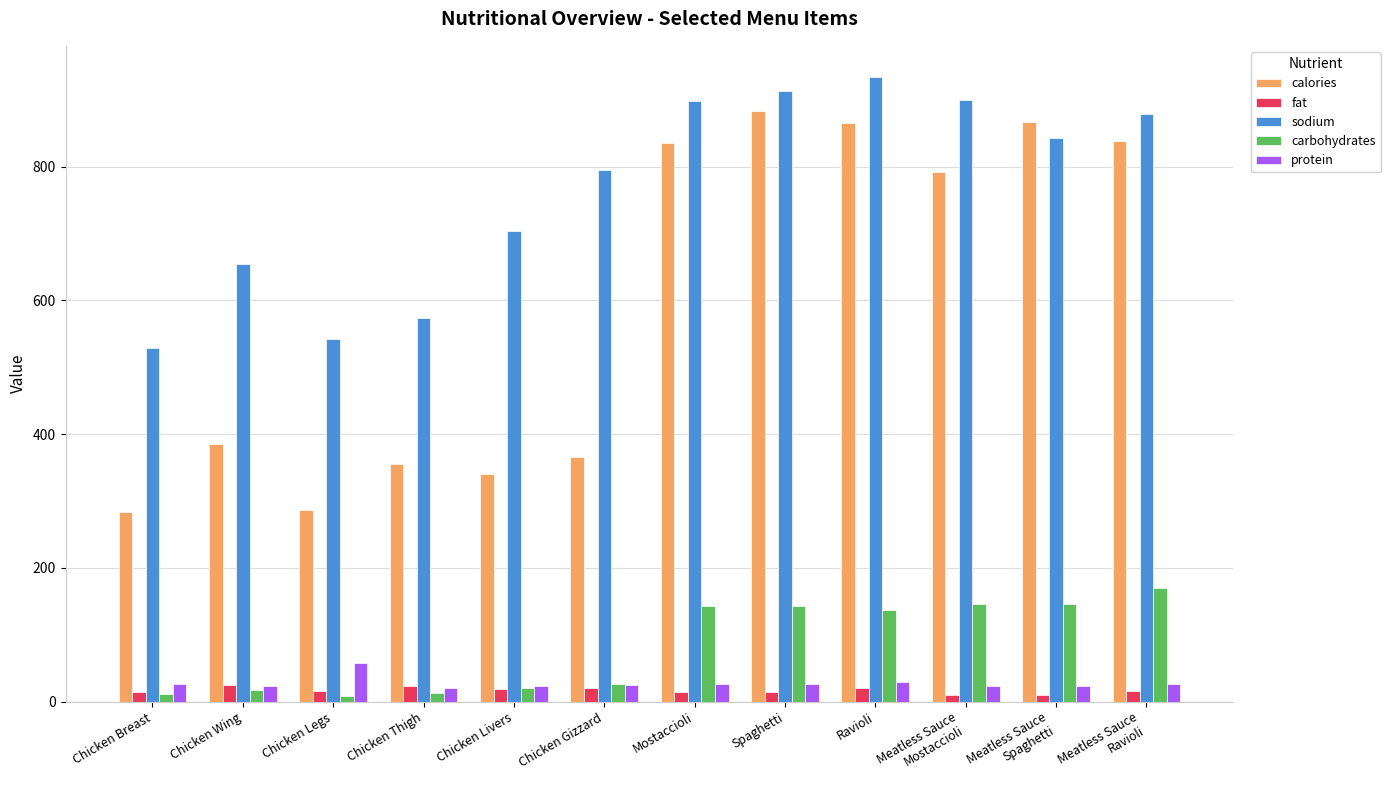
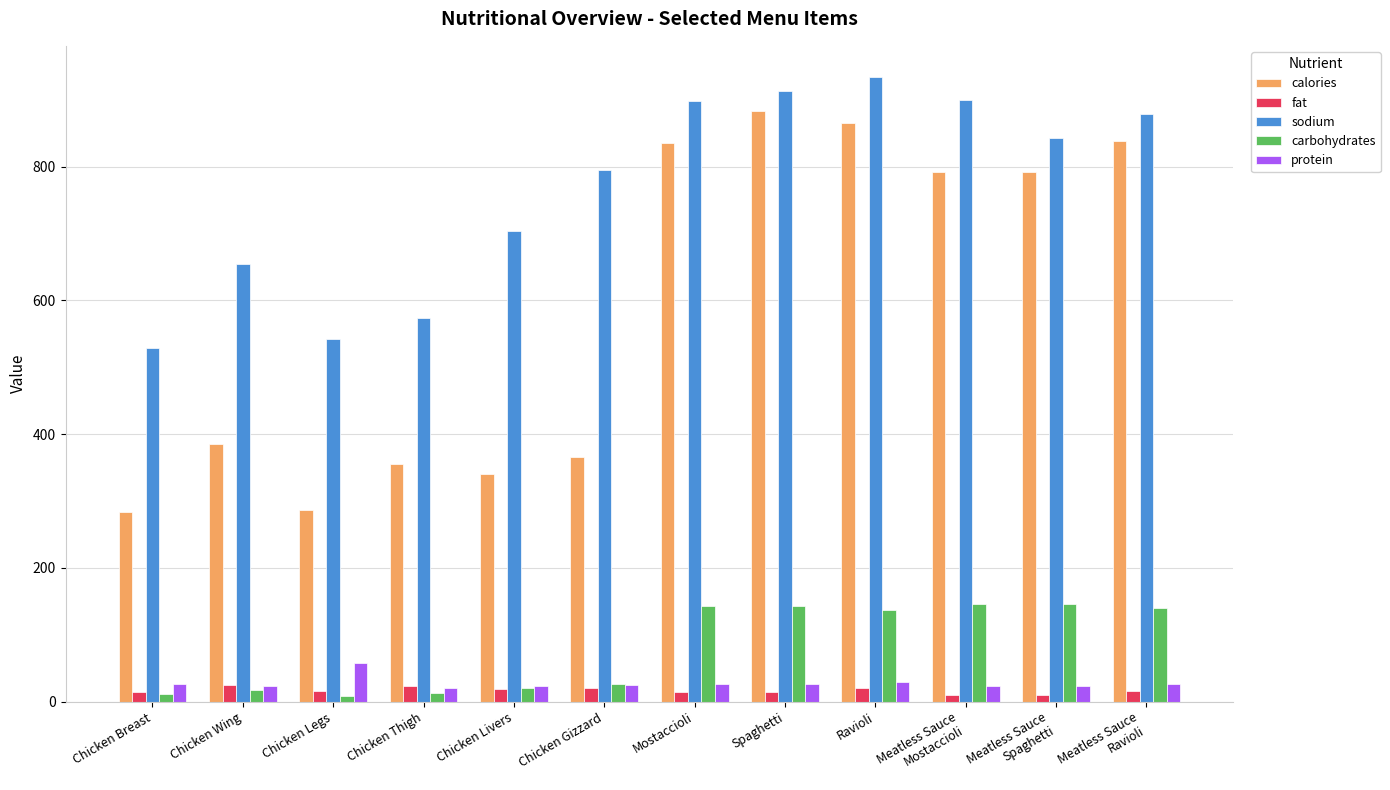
  {
    "calories": {
      "Chicken Breast": 280,
      "Chicken Wing": 390,
      "Chicken Legs": 290,
      "Chicken Thigh": 360,
      "Chicken Livers": 340,
      "Chicken Gizzard": 370,
      "Mostaccioli": 840,
      "Spaghetti": 880,
      "Ravioli": 870,
      "Meatless Sauce Mostaccioli": 790,
-     "Meatless Sauce Spaghetti": 870,
+     "Meatless Sauce Spaghetti": 790,
      "Meatless Sauce Ravioli": 840
    },
    "fat": {
      "Chicken Breast": 10,
      "Chicken Wing": 20,
      "Chicken Legs": 20,
      "Chicken Thigh": 20,
      "Chicken Livers": 20,
      "Chicken Gizzard": 20,
      "Mostaccioli": 10,
      "Spaghetti": 10,
      "Ravioli": 20,
      "Meatless Sauce Mostaccioli": 10,
      "Meatless Sauce Spaghetti": 10,
      "Meatless Sauce Ravioli": 20
    },
    "sodium": {
      "Chicken Breast": 530,
      "Chicken Wing": 650,
      "Chicken Legs": 540,
      "Chicken Thigh": 570,
      "Chicken Livers": 700,
      "Chicken Gizzard": 800,
      "Mostaccioli": 900,
      "Spaghetti": 910,
      "Ravioli": 930,
      "Meatless Sauce Mostaccioli": 900,
      "Meatless Sauce Spaghetti": 840,
      "Meatless Sauce Ravioli": 880
    },
    "carbohydrates": {
      "Chicken Breast": 10,
      "Chicken Wing": 20,
      "Chicken Legs": 10,
      "Chicken Thigh": 10,
      "Chicken Livers": 20,
      "Chicken Gizzard": 30,
      "Mostaccioli": 140,
      "Spaghetti": 140,
      "Ravioli": 140,
      "Meatless Sauce Mostaccioli": 150,
      "Meatless Sauce Spaghetti": 150,
-     "Meatless Sauce Ravioli": 170
+     "Meatless Sauce Ravioli": 140
    },
    "protein": {
      "Chicken Breast": 30,
      "Chicken Wing": 20,
      "Chicken Legs": 60,
      "Chicken Thigh": 20,
      "Chicken Livers": 20,
      "Chicken Gizzard": 20,
      "Mostaccioli": 30,
      "Spaghetti": 30,
      "Ravioli": 30,
      "Meatless Sauce Mostaccioli": 20,
      "Meatless Sauce Spaghetti": 20,
      "Meatless Sauce Ravioli": 30
    }
  }
